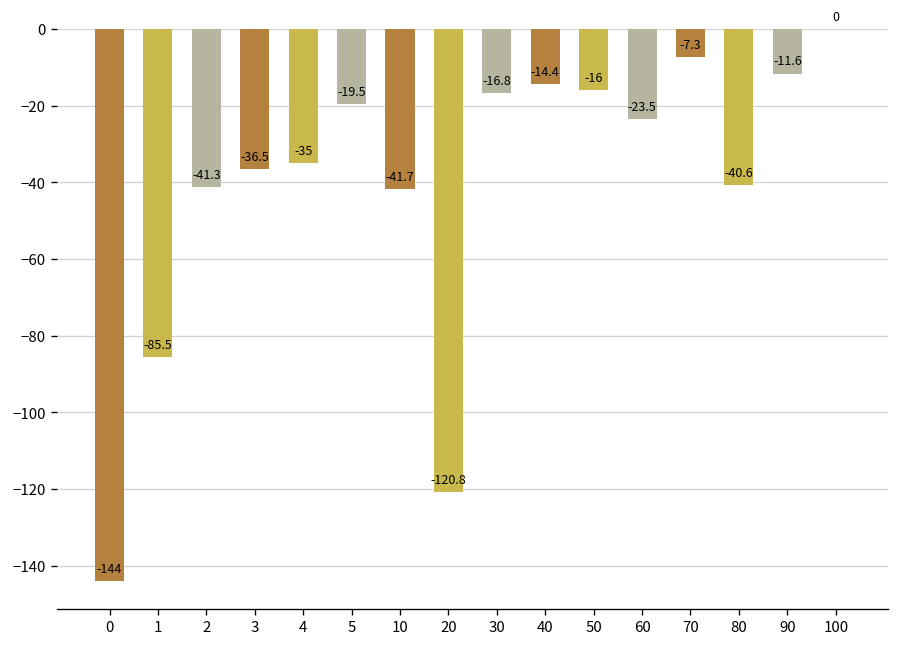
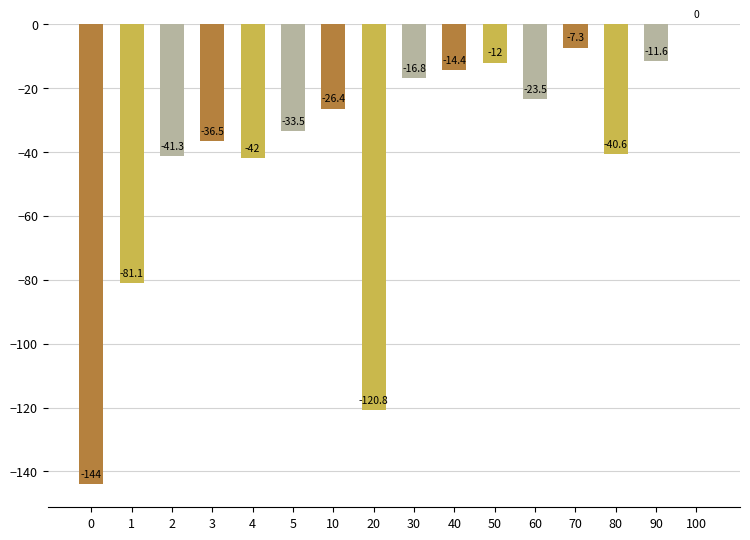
  {
    "0": -144,
-   "1": -85.5,
+   "1": -81.1,
    "2": -41.3,
    "3": -36.5,
-   "4": -35,
-   "5": -19.5,
-   "10": -41.7,
+   "4": -42,
+   "5": -33.5,
+   "10": -26.4,
    "20": -120.8,
    "30": -16.8,
    "40": -14.4,
-   "50": -16,
+   "50": -12,
    "60": -23.5,
    "70": -7.3,
    "80": -40.6,
    "90": -11.6,
    "100": 0
  }
